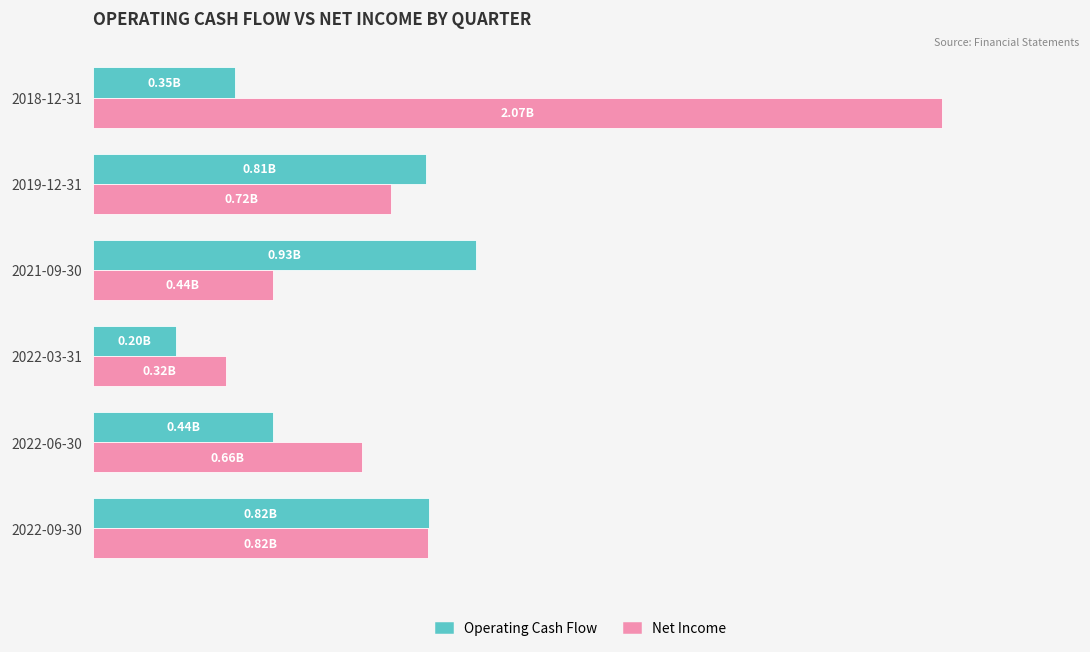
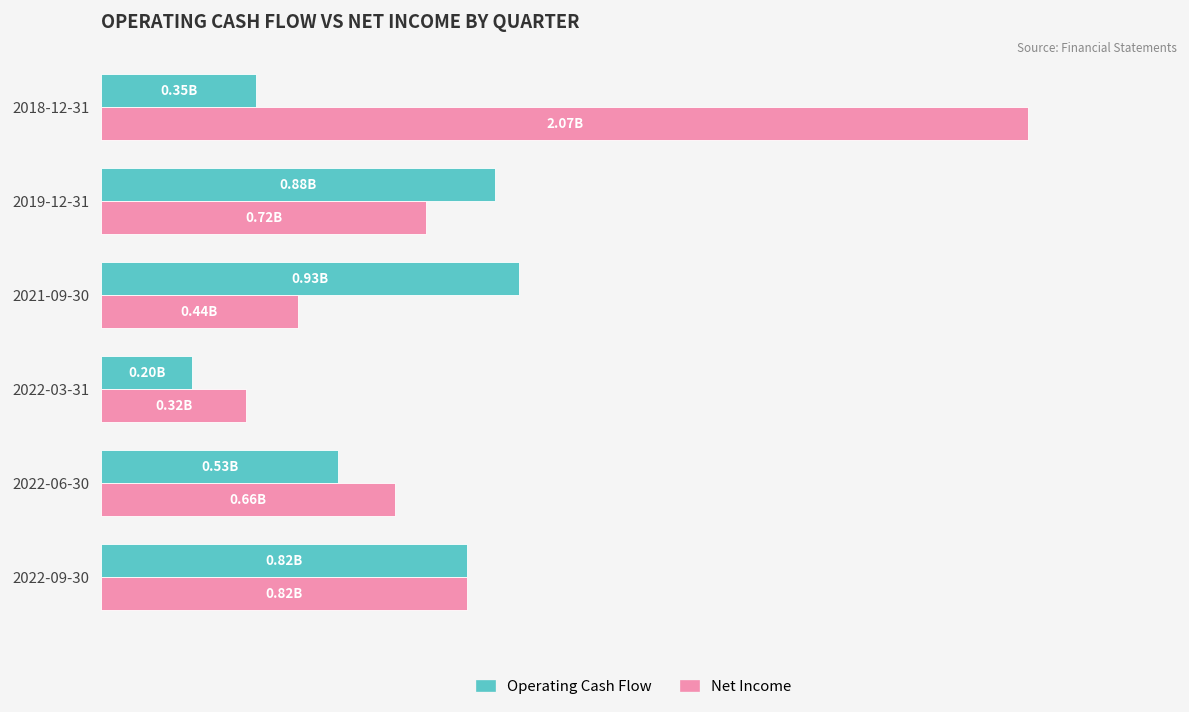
  {
    "Operating Cash Flow": {
-     "2019-12-31": "0.81B",
-     "2022-06-30": "0.44B"
+     "2019-12-31": "0.88B",
+     "2022-06-30": "0.53B"
    }
  }
